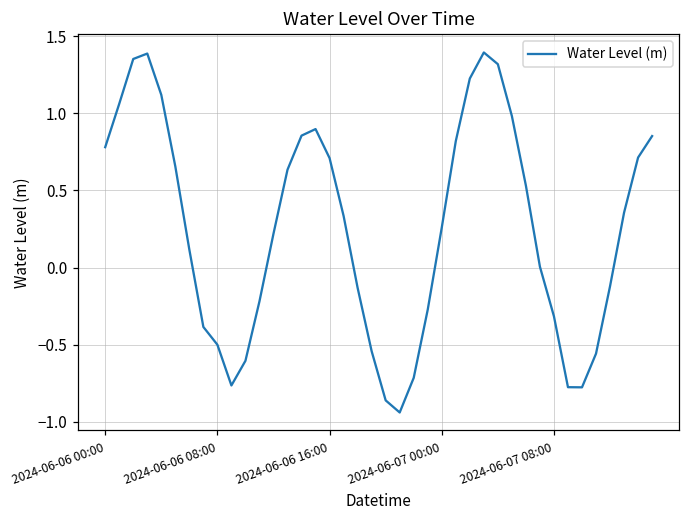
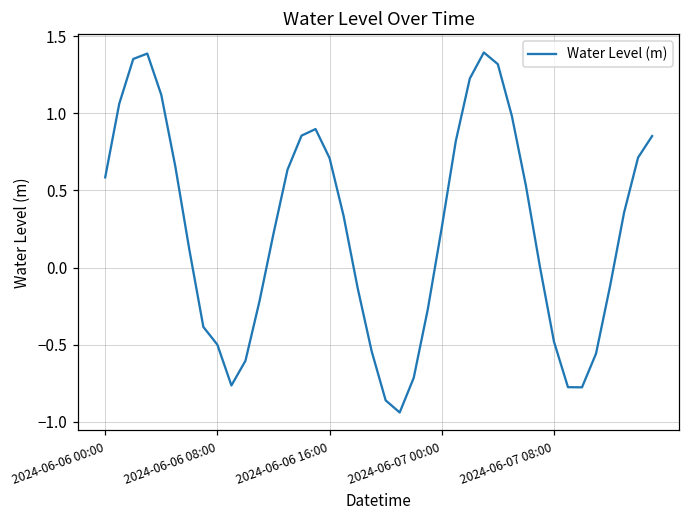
  {
-   "2024-06-06 00:00": 0.78,
+   "2024-06-06 00:00": 0.58,
    "2024-06-06 08:00": -0.50,
    "2024-06-06 16:00": 0.71,
    "2024-06-07 00:00": 0.26,
-   "2024-06-07 08:00": -0.32
+   "2024-06-07 08:00": -0.48
  }
